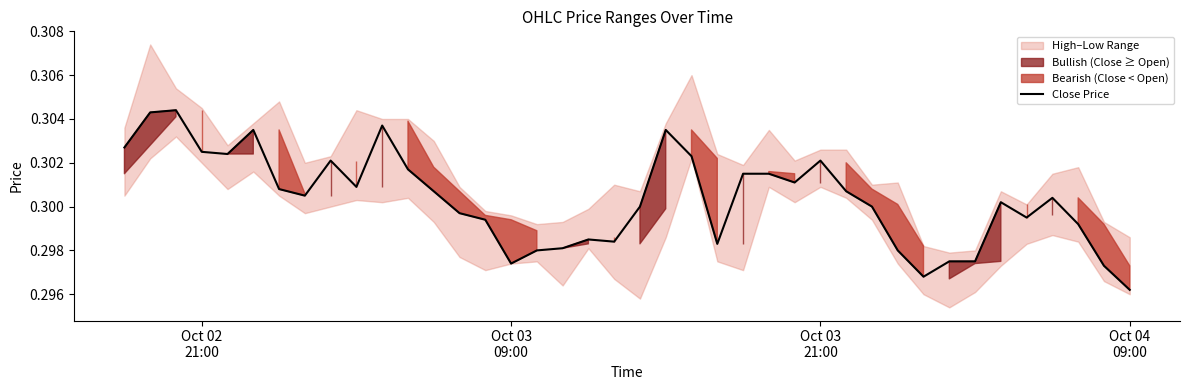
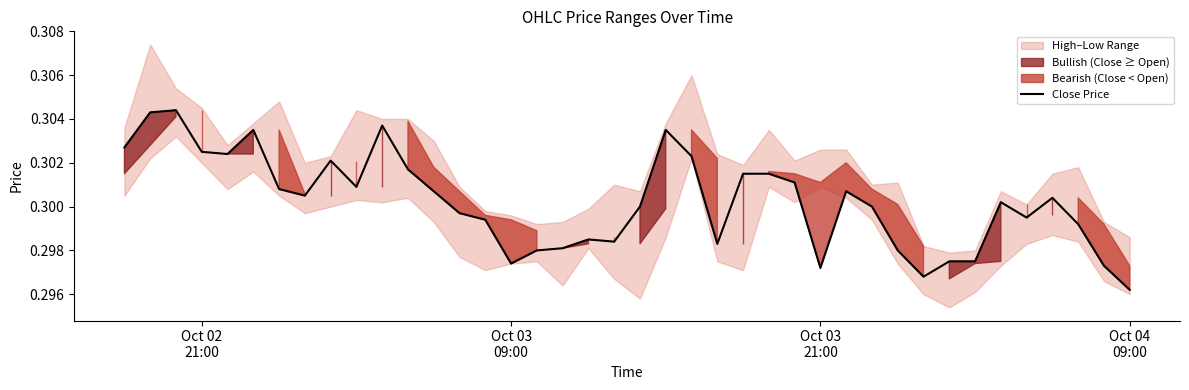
  {
    "Close Price": {
      "Oct 02 21:00": 0.3025,
      "Oct 03 09:00": 0.2974,
-     "Oct 03 21:00": 0.3021,
+     "Oct 03 21:00": 0.2972,
      "Oct 04 09:00": 0.2962
    }
  }
